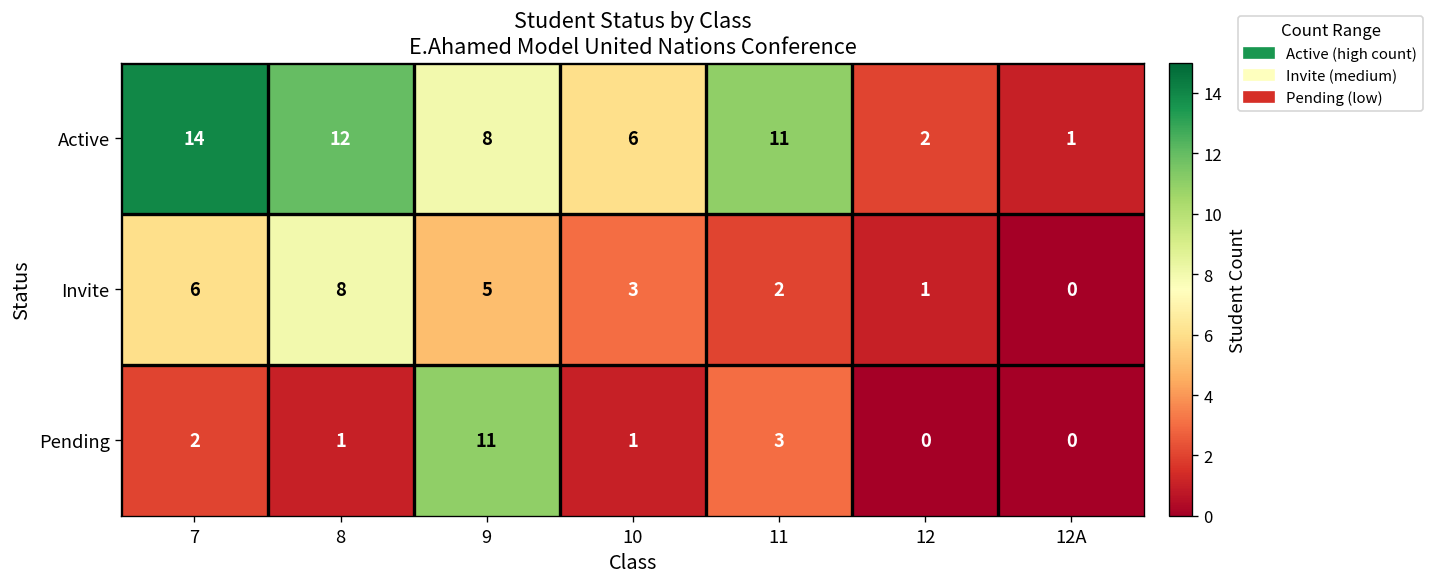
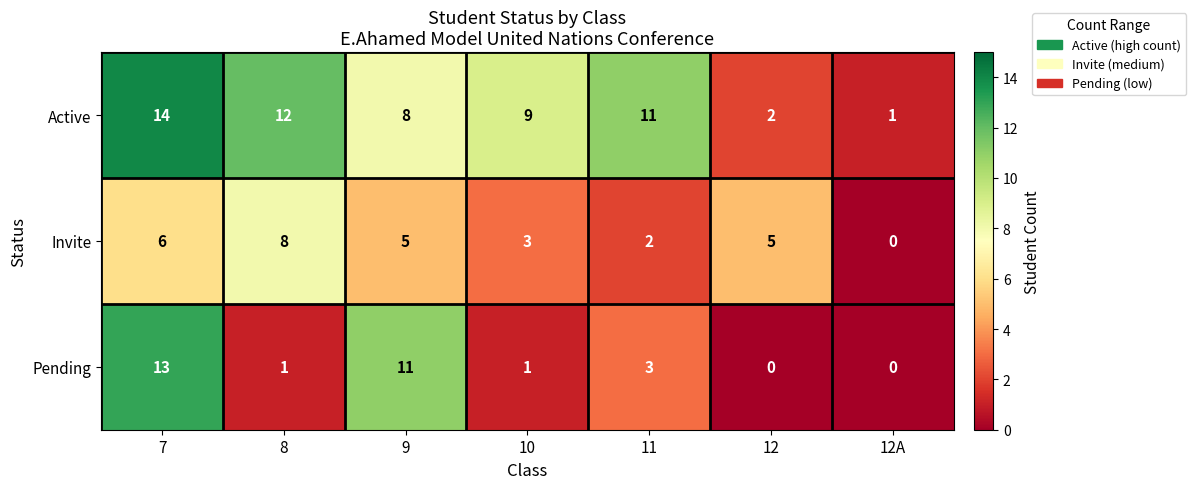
  {
    "Active": {
      "7": 14,
      "8": 12,
      "9": 8,
-     "10": 6,
+     "10": 9,
      "11": 11,
      "12": 2,
      "12A": 1
    },
    "Invite": {
      "7": 6,
      "8": 8,
      "9": 5,
      "10": 3,
      "11": 2,
-     "12": 1,
+     "12": 5,
      "12A": 0
    },
    "Pending": {
-     "7": 2,
+     "7": 13,
      "8": 1,
      "9": 11,
      "10": 1,
      "11": 3,
      "12": 0,
      "12A": 0
    }
  }
